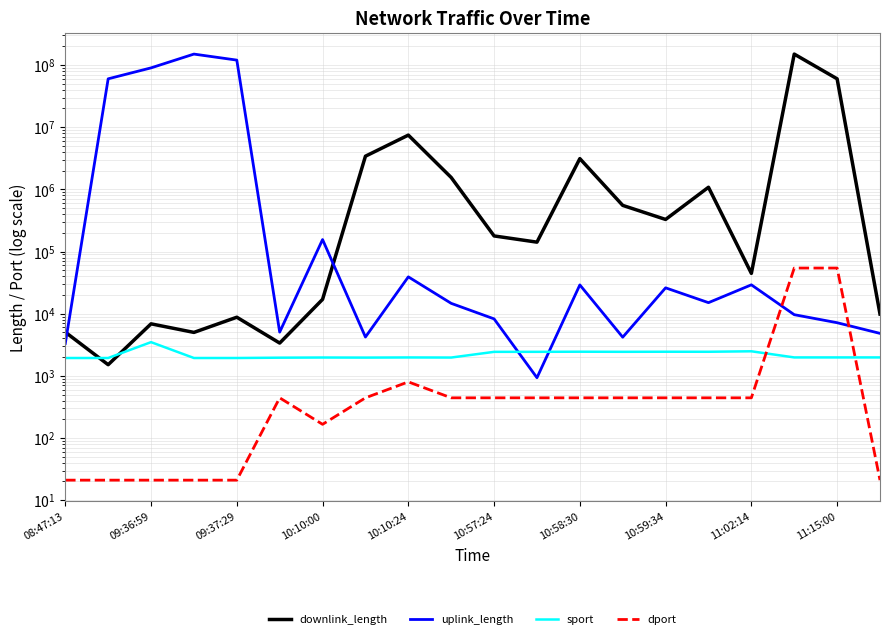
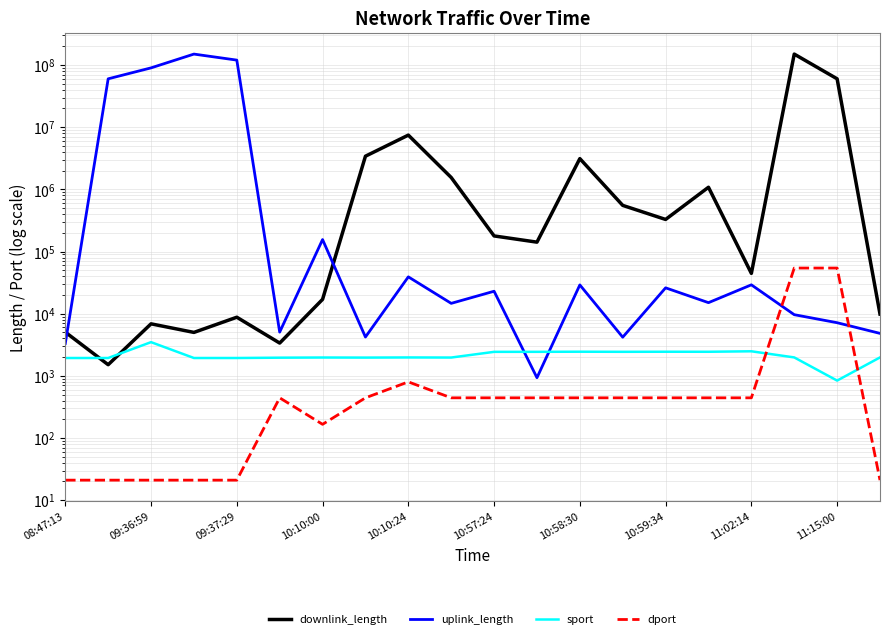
  {
    "downlink_length": {
      "08:47:13": 5000,
      "09:36:59": 7000,
      "09:37:29": 9000,
      "10:10:00": 17000,
      "10:10:24": 7000000,
      "10:57:24": 180000,
      "10:58:30": 3000000,
      "10:59:34": 300000,
      "11:02:14": 40000,
      "11:15:00": 60000000
    },
    "uplink_length": {
      "08:47:13": 3000,
      "09:36:59": 90000000,
      "09:37:29": 120000000,
      "10:10:00": 160000,
      "10:10:24": 40000,
-     "10:57:24": 8000,
+     "10:57:24": 23000,
      "10:58:30": 30000,
      "10:59:34": 26000,
      "11:02:14": 30000,
      "11:15:00": 7000
    },
    "sport": {
      "08:47:13": 1900,
      "09:36:59": 3000,
      "09:37:29": 1900,
      "10:10:00": 2000,
      "10:10:24": 2000,
      "10:57:24": 2400,
      "10:58:30": 2400,
      "10:59:34": 2400,
      "11:02:14": 2500,
-     "11:15:00": 2000
+     "11:15:00": 800
    },
    "dport": {
      "08:47:13": 21,
      "09:36:59": 21,
      "09:37:29": 21,
      "10:10:00": 170,
      "10:10:24": 800,
      "10:57:24": 400,
      "10:58:30": 400,
      "10:59:34": 400,
      "11:02:14": 400,
      "11:15:00": 50000
    }
  }
